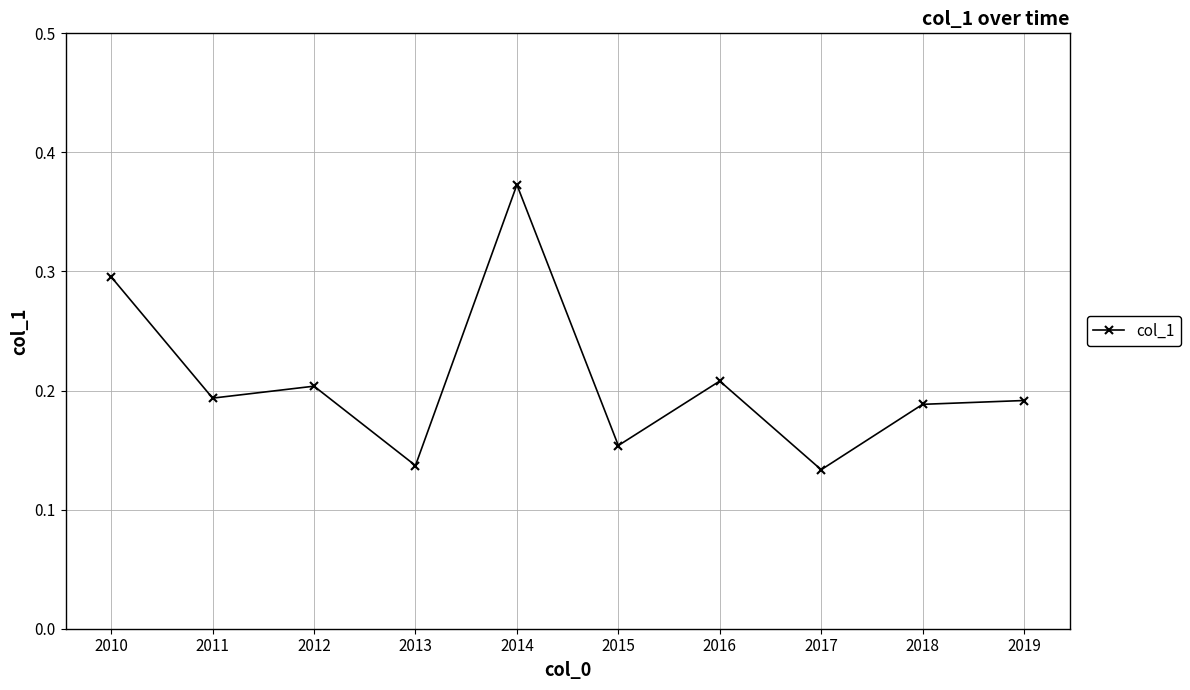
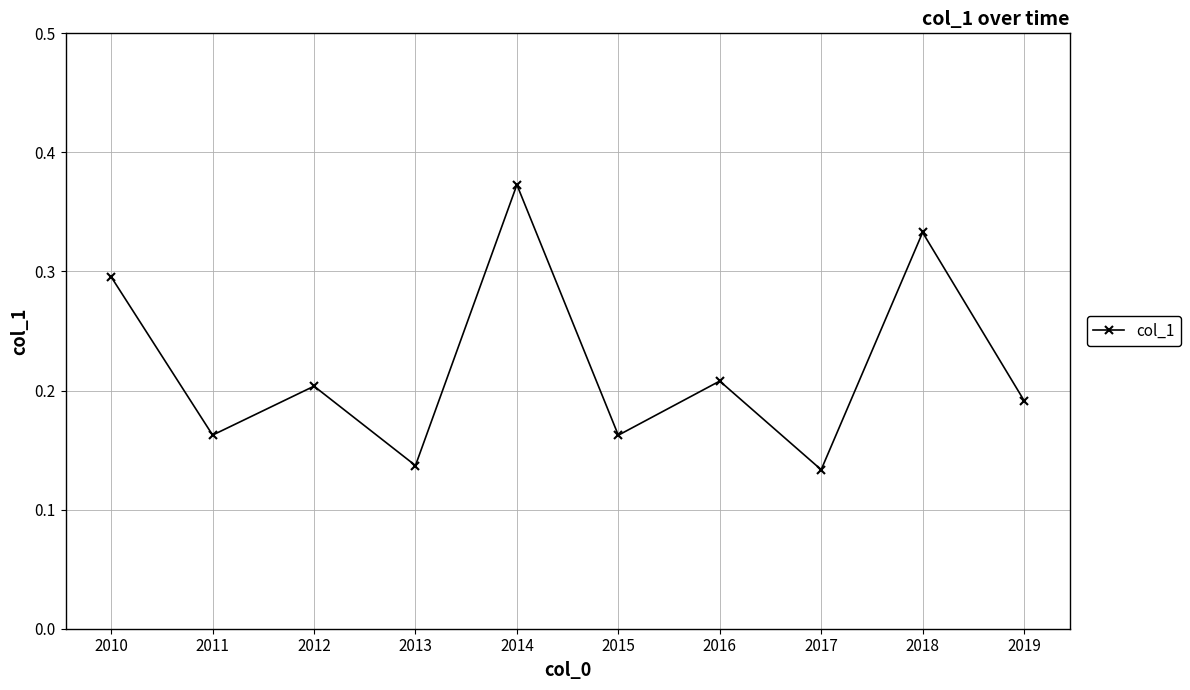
  {
    "2010": 0.295,
-   "2011": 0.194,
+   "2011": 0.163,
    "2012": 0.204,
    "2013": 0.137,
    "2014": 0.373,
-   "2015": 0.154,
+   "2015": 0.163,
    "2016": 0.208,
    "2017": 0.134,
-   "2018": 0.188,
+   "2018": 0.333,
    "2019": 0.192
  }
